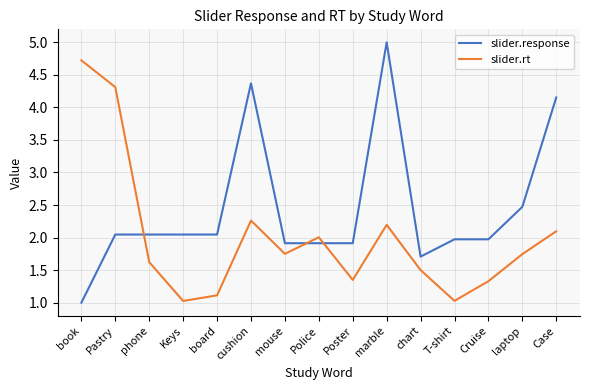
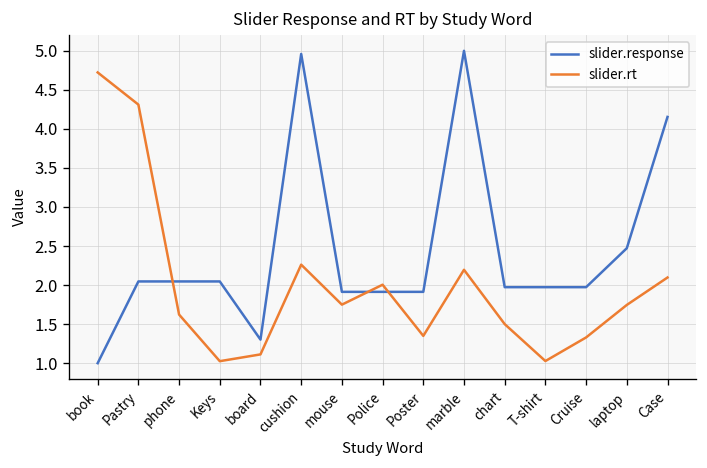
  {
    "slider.response": {
      "book": 1.0,
      "Pastry": 2.0,
      "phone": 2.0,
      "Keys": 2.0,
-     "board": 2.0,
-     "cushion": 4.4,
+     "board": 1.3,
+     "cushion": 5.0,
      "mouse": 1.9,
      "Police": 1.9,
      "Poster": 1.9,
      "marble": 5.0,
-     "chart": 1.7,
+     "chart": 2.0,
      "T-shirt": 2.0,
      "Cruise": 2.0,
      "laptop": 2.5,
      "Case": 4.2
    },
    "slider.rt": {
      "book": 4.7,
      "Pastry": 4.3,
      "phone": 1.6,
      "Keys": 1.0,
      "board": 1.1,
      "cushion": 2.3,
      "mouse": 1.7,
      "Police": 2.0,
      "Poster": 1.3,
      "marble": 2.2,
      "chart": 1.5,
      "T-shirt": 1.0,
      "Cruise": 1.3,
      "laptop": 1.7,
      "Case": 2.1
    }
  }
